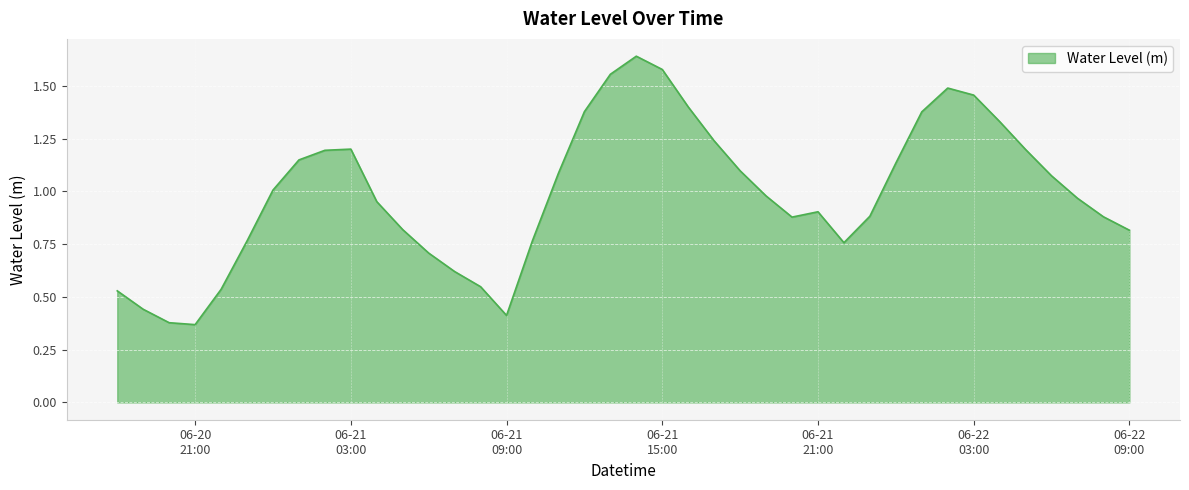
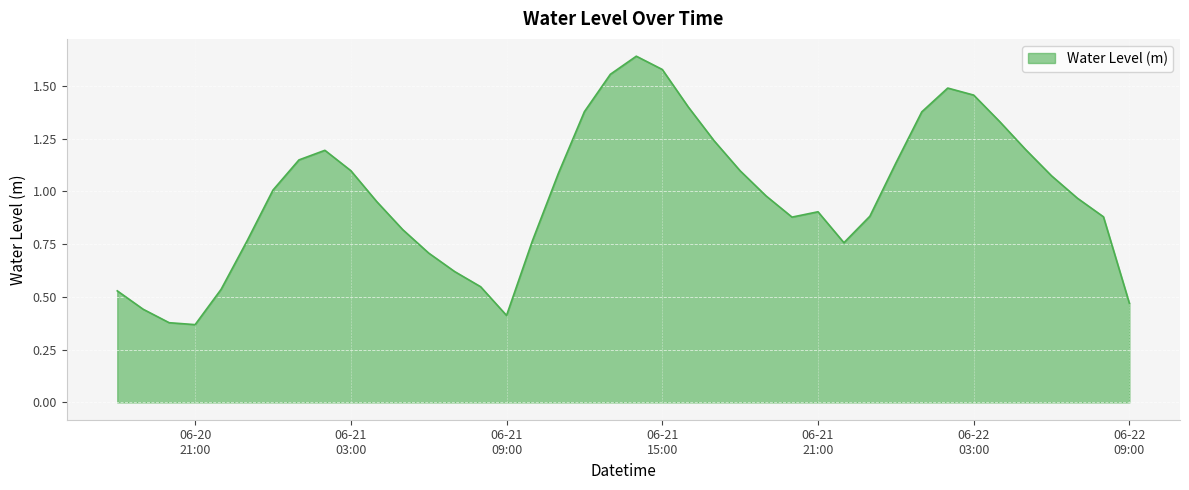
  {
    "06-20 21:00": 0.37,
-   "06-21 03:00": 1.20,
+   "06-21 03:00": 1.10,
    "06-21 09:00": 0.41,
    "06-21 15:00": 1.58,
    "06-21 21:00": 0.90,
    "06-22 03:00": 1.46,
-   "06-22 09:00": 0.82
+   "06-22 09:00": 0.47
  }
